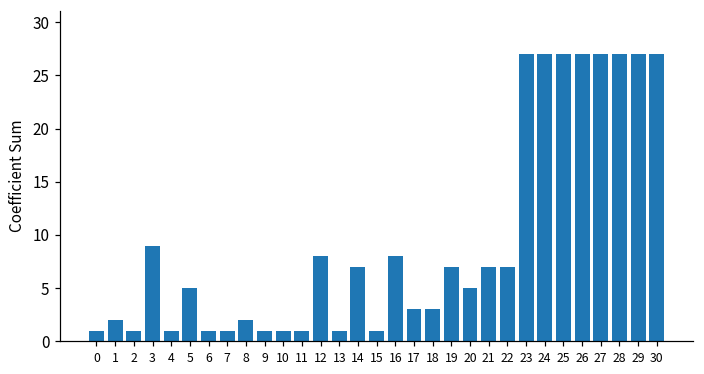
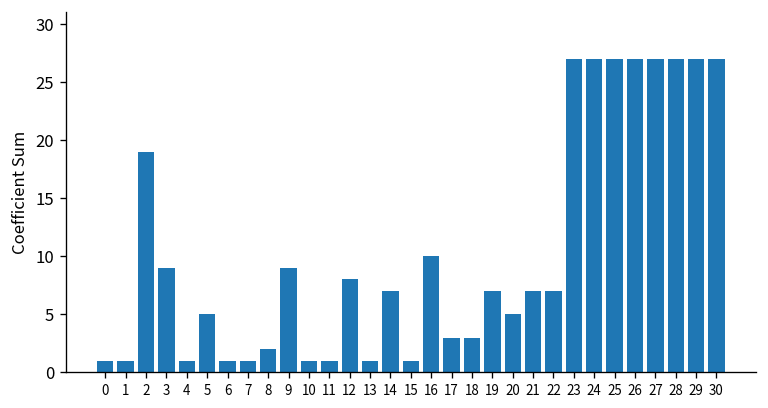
  {
    "0": 1,
-   "1": 2,
-   "2": 1,
+   "1": 1,
+   "2": 19,
    "3": 9,
    "4": 1,
    "5": 5,
    "6": 1,
    "7": 1,
    "8": 2,
-   "9": 1,
+   "9": 9,
    "10": 1,
    "11": 1,
    "12": 8,
    "13": 1,
    "14": 7,
    "15": 1,
-   "16": 8,
+   "16": 10,
    "17": 3,
    "18": 3,
    "19": 7,
    "20": 5,
    "21": 7,
    "22": 7,
    "23": 27,
    "24": 27,
    "25": 27,
    "26": 27,
    "27": 27,
    "28": 27,
    "29": 27,
    "30": 27
  }
